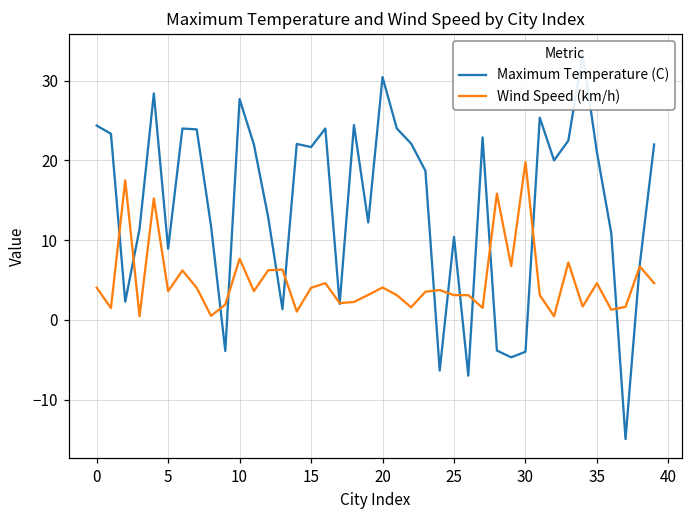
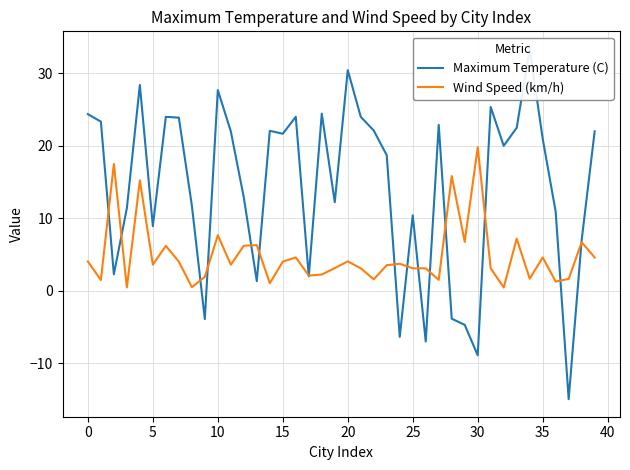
  {
    "Maximum Temperature (C)": {
      "0": 24,
      "5": 9,
      "10": 28,
      "15": 22,
      "20": 30,
      "25": 10,
-     "30": -4,
+     "30": -9,
      "35": 21
    },
    "Wind Speed (km/h)": {
      "0": 4,
      "5": 4,
      "10": 8,
      "15": 4,
      "20": 4,
      "25": 3,
      "30": 20,
      "35": 5
    }
  }
